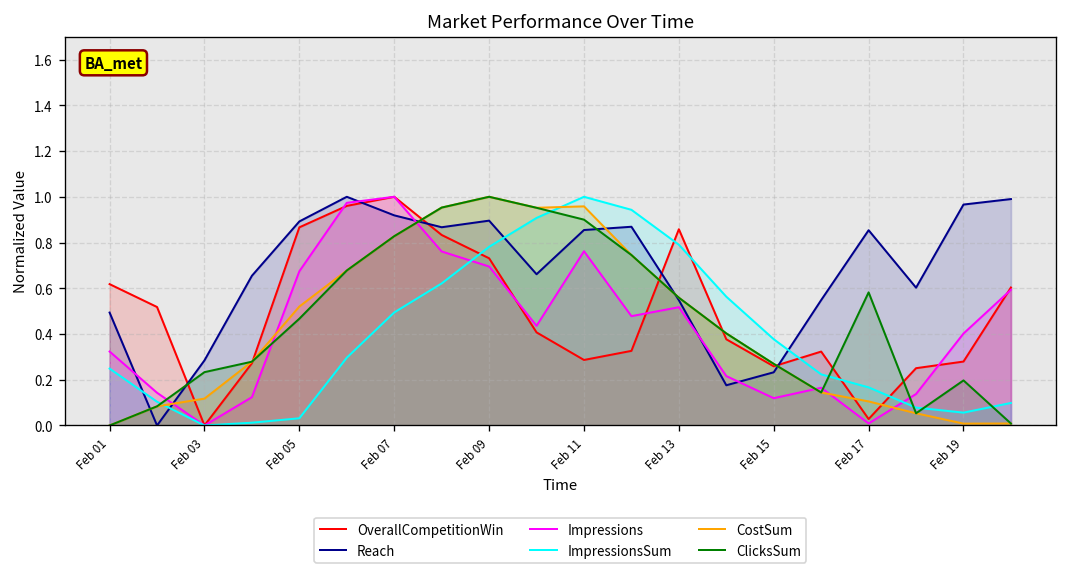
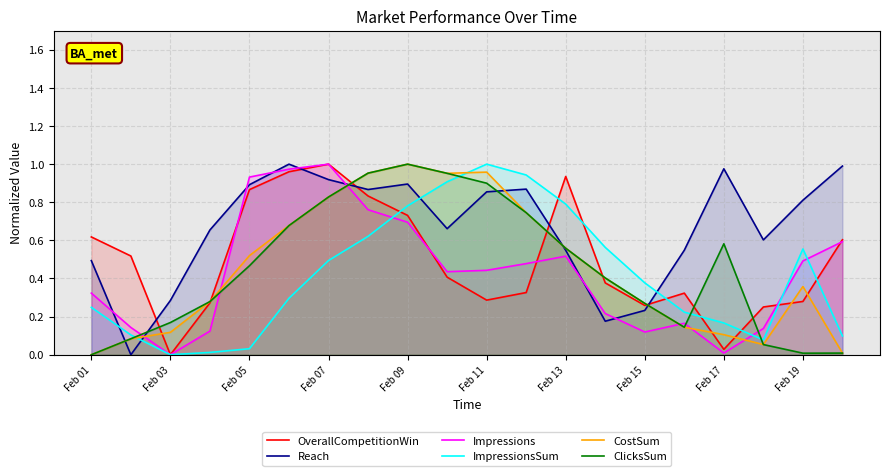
  {
    "OverallCompetitionWin": {
      "Feb 01": 0.62,
      "Feb 05": 0.87,
      "Feb 09": 0.73,
      "Feb 11": 0.29,
-     "Feb 13": 0.86,
+     "Feb 13": 0.94,
      "Feb 17": 0.03,
      "Feb 19": 0.28
    },
    "Reach": {
      "Feb 01": 0.49,
      "Feb 03": 0.28,
      "Feb 05": 0.89,
      "Feb 07": 0.92,
      "Feb 09": 0.90,
      "Feb 11": 0.85,
      "Feb 15": 0.23,
-     "Feb 17": 0.85,
-     "Feb 19": 0.97
+     "Feb 17": 0.98,
+     "Feb 19": 0.81
    },
    "Impressions": {
      "Feb 01": 0.32,
-     "Feb 05": 0.67,
+     "Feb 05": 0.93,
      "Feb 09": 0.70,
-     "Feb 11": 0.76,
+     "Feb 11": 0.44,
      "Feb 13": 0.52,
      "Feb 15": 0.12,
      "Feb 17": 0.01,
-     "Feb 19": 0.40
+     "Feb 19": 0.49
    },
    "ImpressionsSum": {
      "Feb 01": 0.25,
      "Feb 05": 0.03,
      "Feb 07": 0.49,
      "Feb 09": 0.78,
      "Feb 11": 1.00,
      "Feb 13": 0.79,
      "Feb 15": 0.38,
      "Feb 17": 0.17,
-     "Feb 19": 0.06
+     "Feb 19": 0.55
    },
    "CostSum": {
      "Feb 03": 0.12,
      "Feb 05": 0.52,
      "Feb 11": 0.96,
      "Feb 17": 0.11,
-     "Feb 19": 0.01
+     "Feb 19": 0.36
    },
    "ClicksSum": {
-     "Feb 03": 0.23,
+     "Feb 03": 0.17,
      "Feb 05": 0.47,
      "Feb 11": 0.90,
      "Feb 17": 0.58,
-     "Feb 19": 0.20
+     "Feb 19": 0.01
    }
  }
